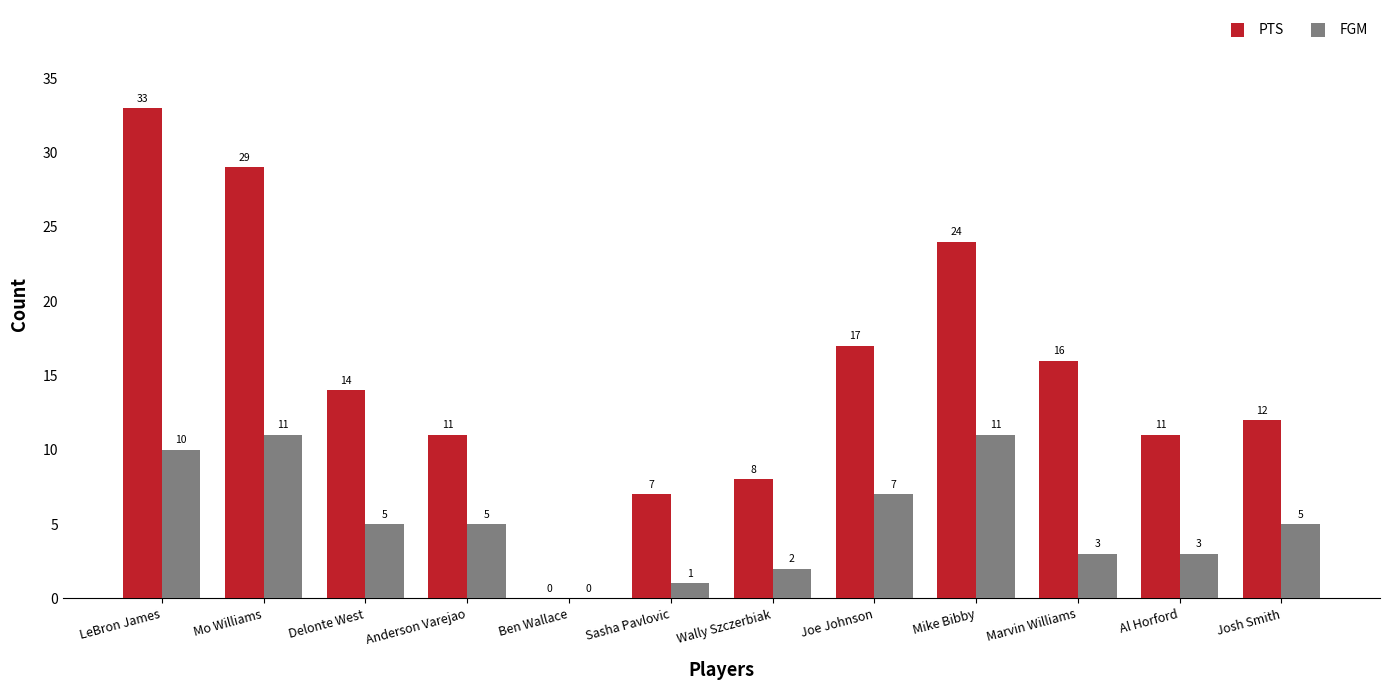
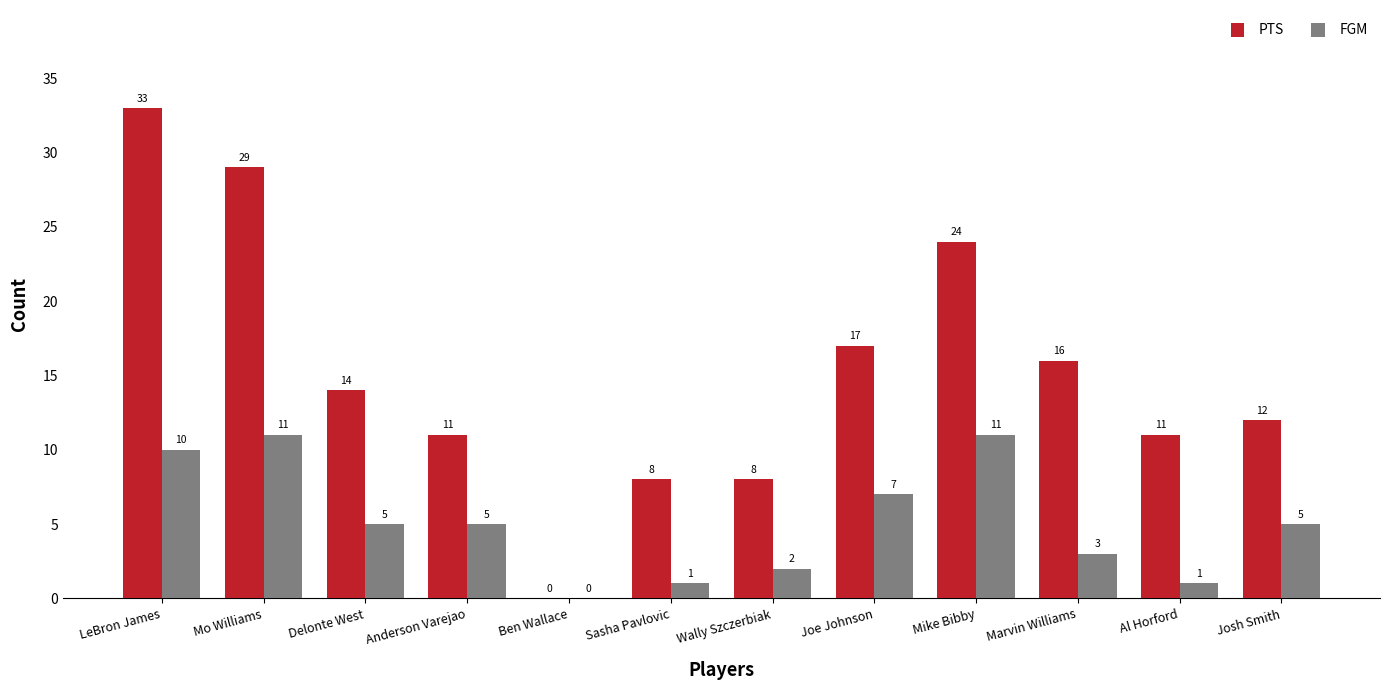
  {
    "PTS": {
      "LeBron James": 33,
      "Mo Williams": 29,
      "Delonte West": 14,
      "Anderson Varejao": 11,
      "Ben Wallace": 0,
-     "Sasha Pavlovic": 7,
+     "Sasha Pavlovic": 8,
      "Wally Szczerbiak": 8,
      "Joe Johnson": 17,
      "Mike Bibby": 24,
      "Marvin Williams": 16,
      "Al Horford": 11,
      "Josh Smith": 12
    },
    "FGM": {
      "LeBron James": 10,
      "Mo Williams": 11,
      "Delonte West": 5,
      "Anderson Varejao": 5,
      "Ben Wallace": 0,
      "Sasha Pavlovic": 1,
      "Wally Szczerbiak": 2,
      "Joe Johnson": 7,
      "Mike Bibby": 11,
      "Marvin Williams": 3,
-     "Al Horford": 3,
+     "Al Horford": 1,
      "Josh Smith": 5
    }
  }
